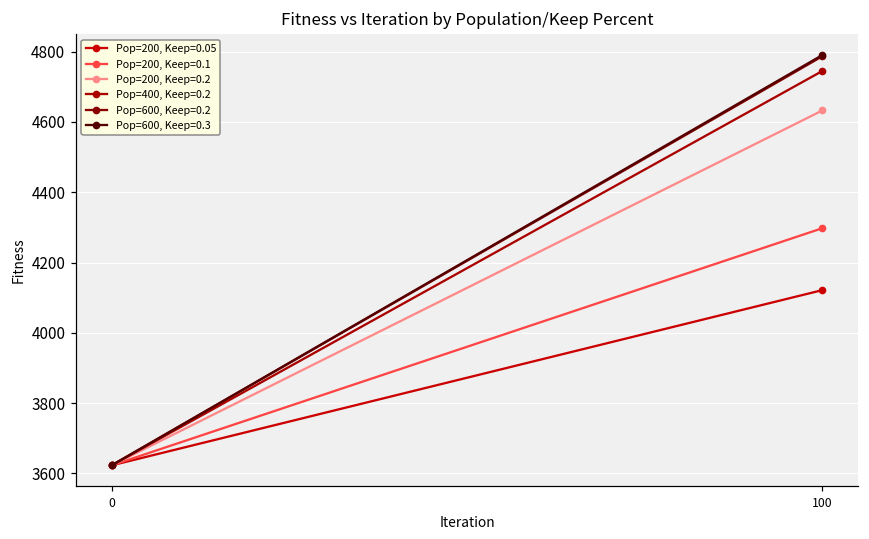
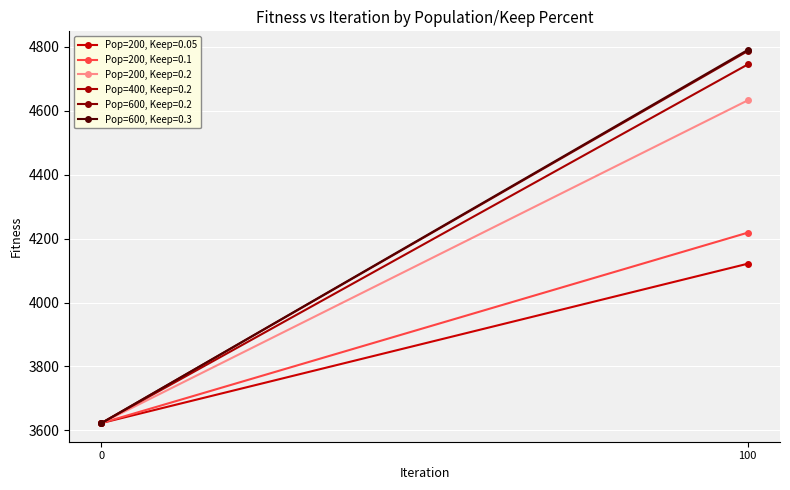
  {
    "Pop=200, Keep=0.1": {
-     "100": 4300
+     "100": 4220
    },
    "Pop=200, Keep=0.2": {
      "100": 4630
    }
  }
